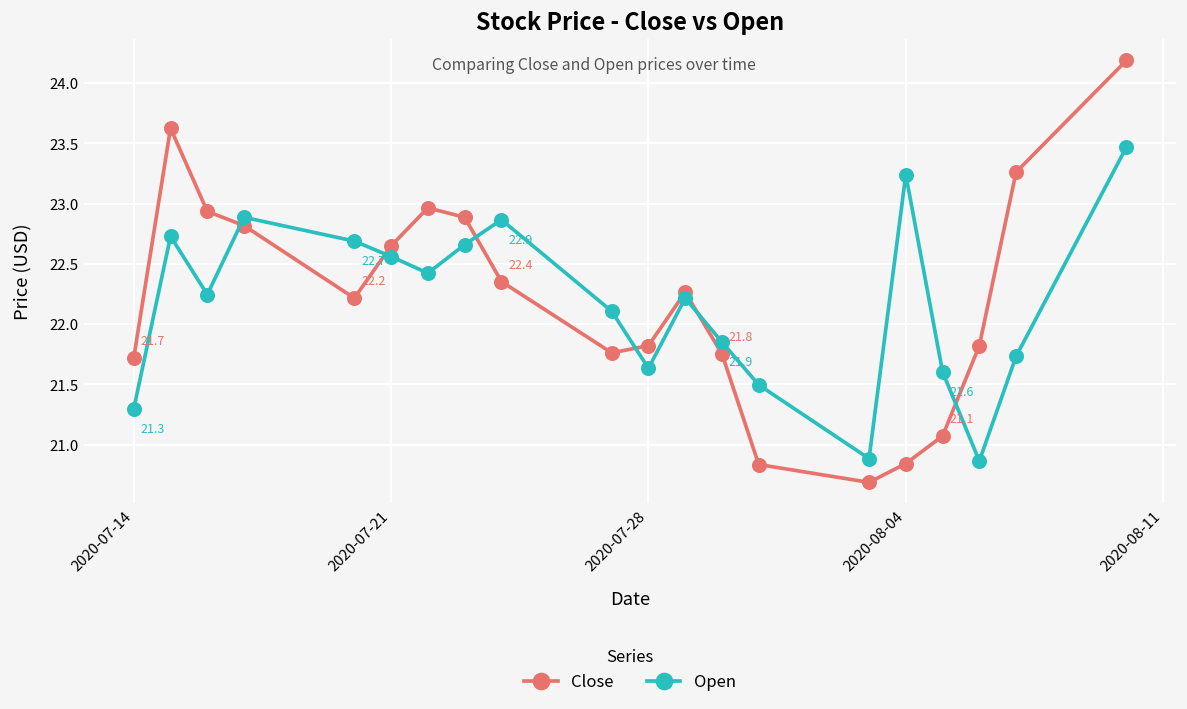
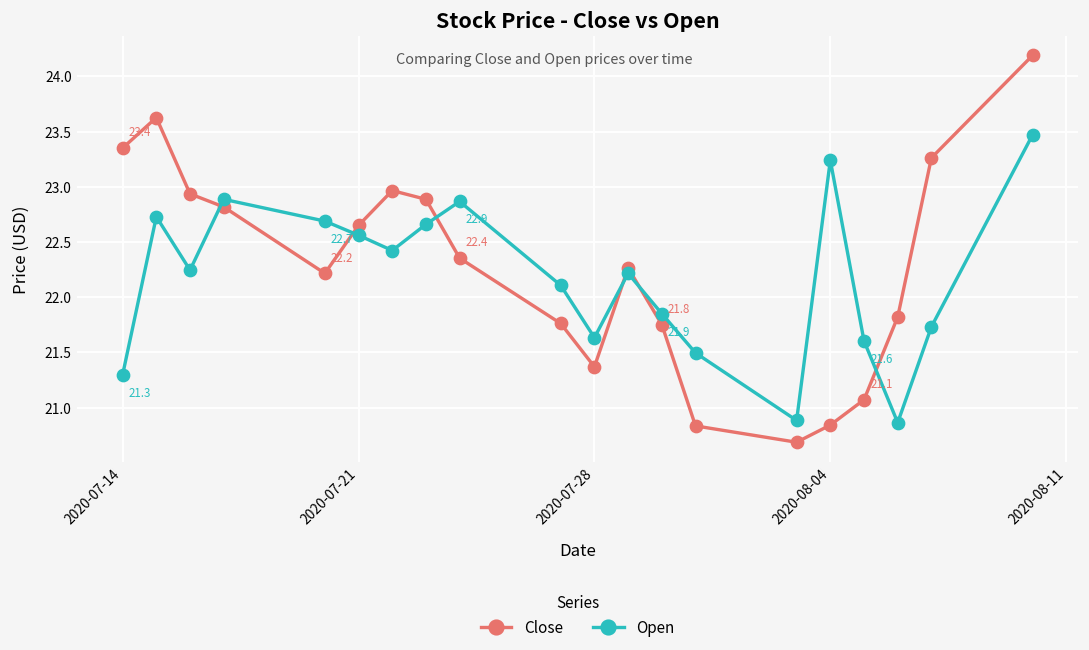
  {
    "Close": {
-     "2020-07-14": 21.7,
+     "2020-07-14": 23.4,
      "2020-07-21": 22.7,
-     "2020-07-28": 21.82
+     "2020-07-28": 21.37
    },
    "Open": {
      "2020-07-14": 21.3
    }
  }
